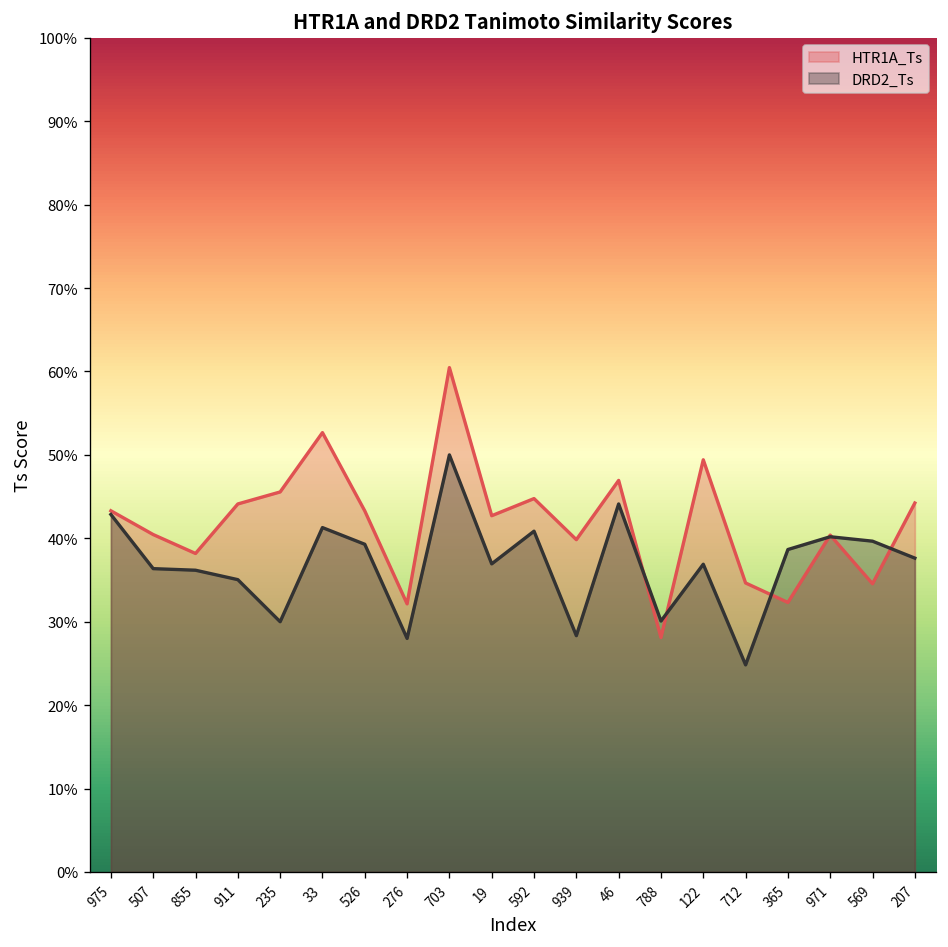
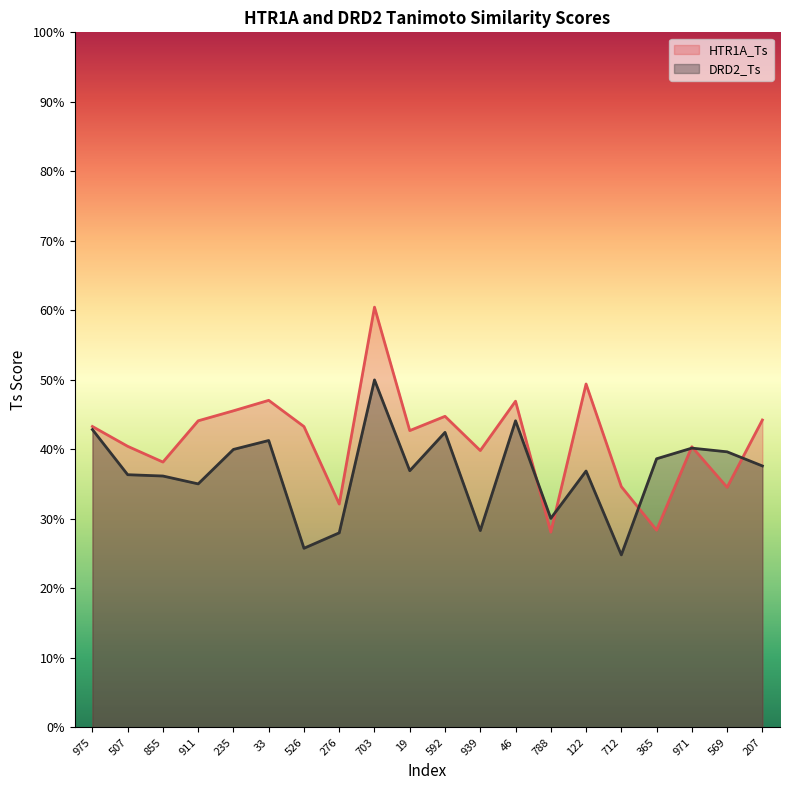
  {
    "HTR1A_Ts": {
      "975": "43%",
      "507": "40%",
      "855": "38%",
      "911": "44%",
      "235": "46%",
-     "33": "53%",
+     "33": "47%",
      "526": "43%",
      "276": "32%",
      "703": "60%",
      "19": "43%",
      "592": "45%",
      "939": "40%",
      "46": "47%",
      "788": "28%",
      "122": "49%",
      "712": "35%",
-     "365": "32%",
+     "365": "28%",
      "569": "35%",
      "207": "44%"
    },
    "DRD2_Ts": {
      "975": "43%",
      "507": "36%",
      "855": "36%",
      "911": "35%",
-     "235": "30%",
+     "235": "40%",
      "33": "41%",
-     "526": "39%",
+     "526": "26%",
      "276": "28%",
      "703": "50%",
      "19": "37%",
-     "592": "41%",
+     "592": "42%",
      "939": "28%",
      "46": "44%",
      "788": "30%",
      "122": "37%",
      "712": "25%",
      "365": "39%",
      "569": "40%",
      "207": "38%"
    }
  }
